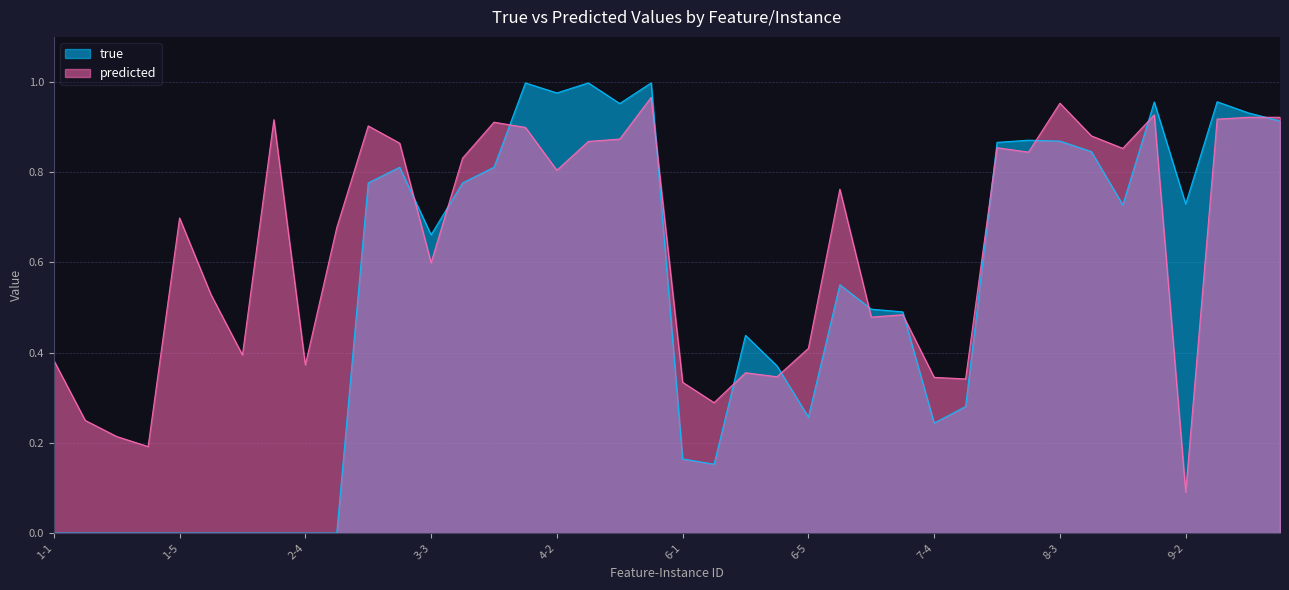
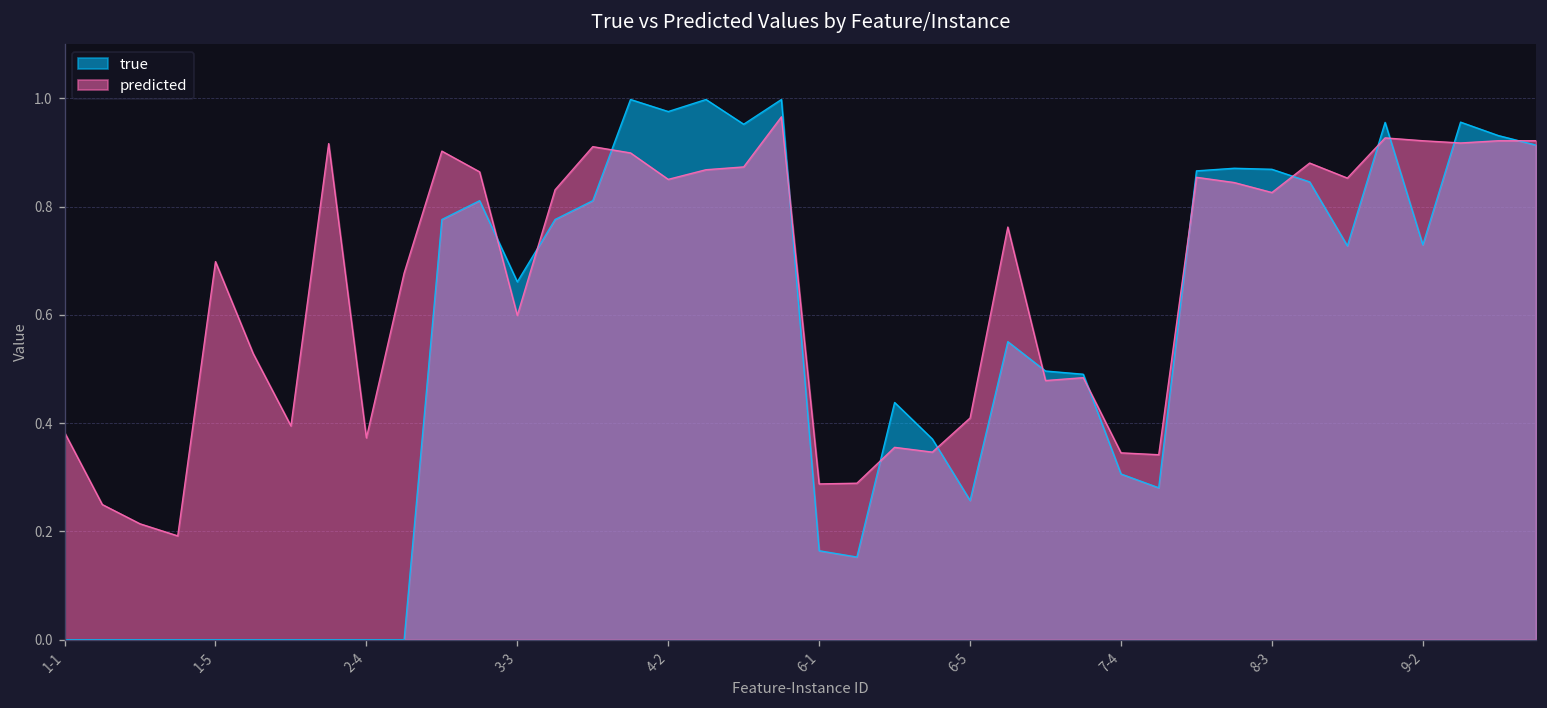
  {
    "true": {
      "1-1": 0.00,
      "1-5": 0.00,
      "2-4": 0.00,
      "3-3": 0.66,
      "4-2": 0.98,
      "6-1": 0.16,
      "6-5": 0.26,
-     "7-4": 0.24,
+     "7-4": 0.31,
      "8-3": 0.87,
      "9-2": 0.73
    },
    "predicted": {
      "1-1": 0.38,
      "1-5": 0.70,
      "2-4": 0.37,
      "3-3": 0.60,
-     "4-2": 0.80,
-     "6-1": 0.33,
+     "4-2": 0.85,
+     "6-1": 0.29,
      "6-5": 0.41,
      "7-4": 0.35,
-     "8-3": 0.95,
-     "9-2": 0.09
+     "8-3": 0.83,
+     "9-2": 0.92
    }
  }
